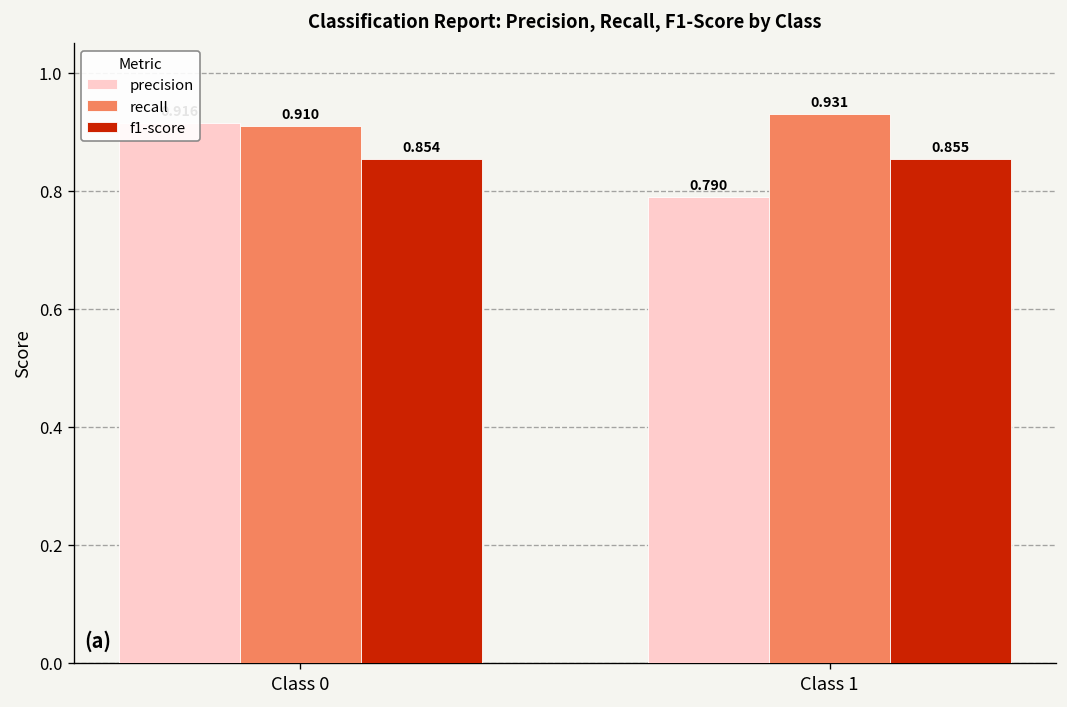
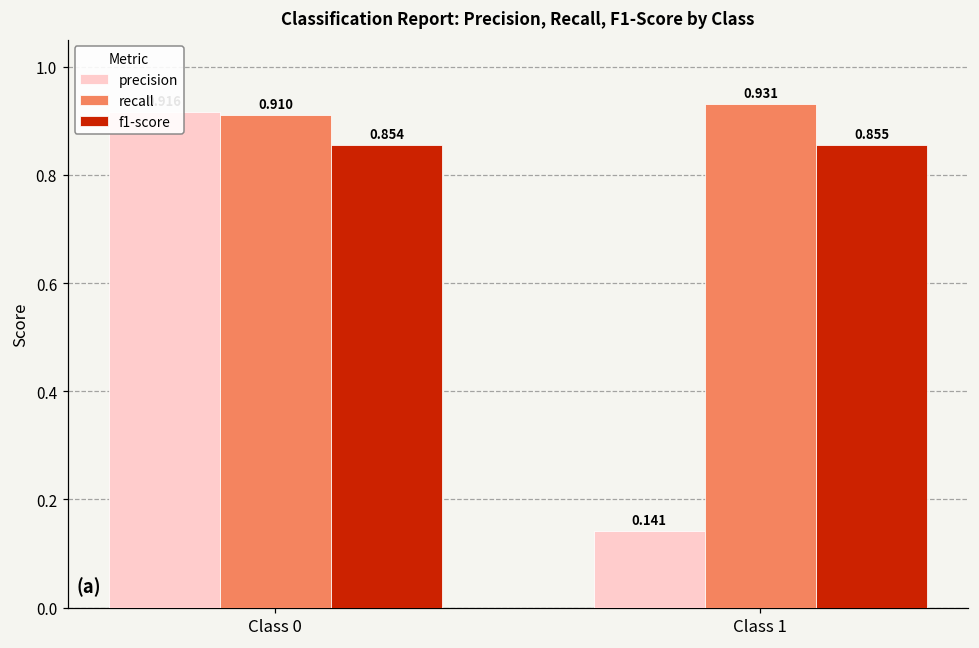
  {
    "precision": {
-     "Class 1": 0.790
+     "Class 1": 0.141
    },
    "recall": {
      "Class 0": 0.910,
      "Class 1": 0.931
    },
    "f1-score": {
      "Class 0": 0.854,
      "Class 1": 0.855
    }
  }
